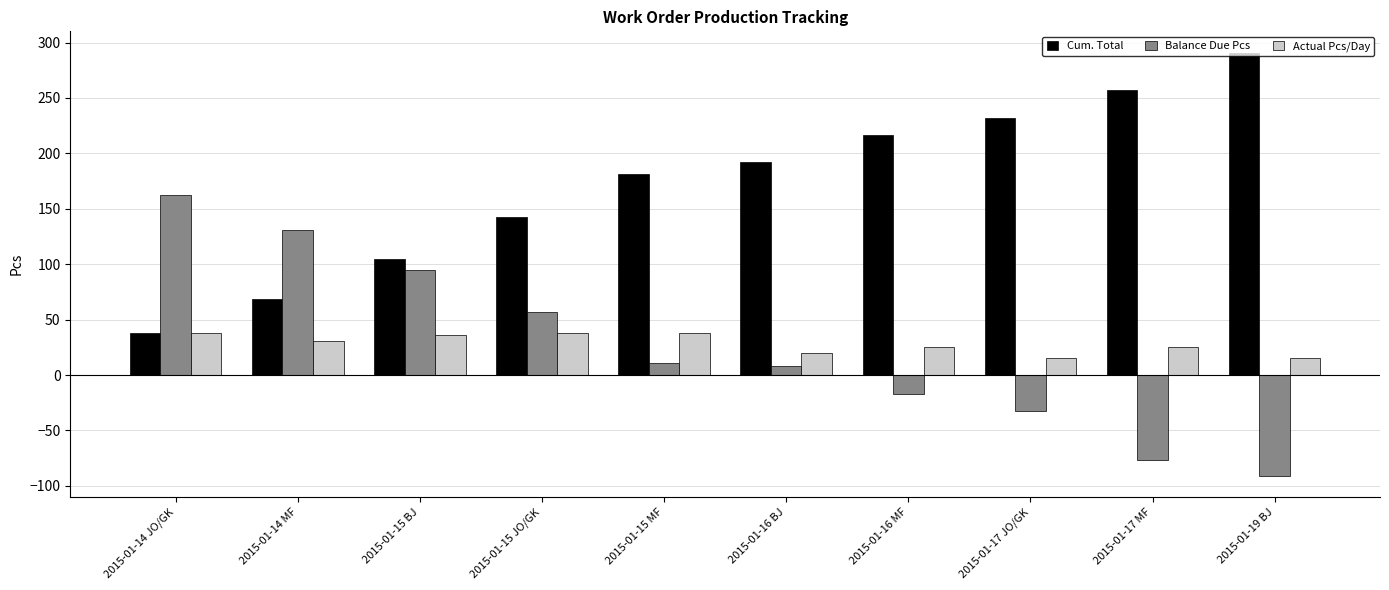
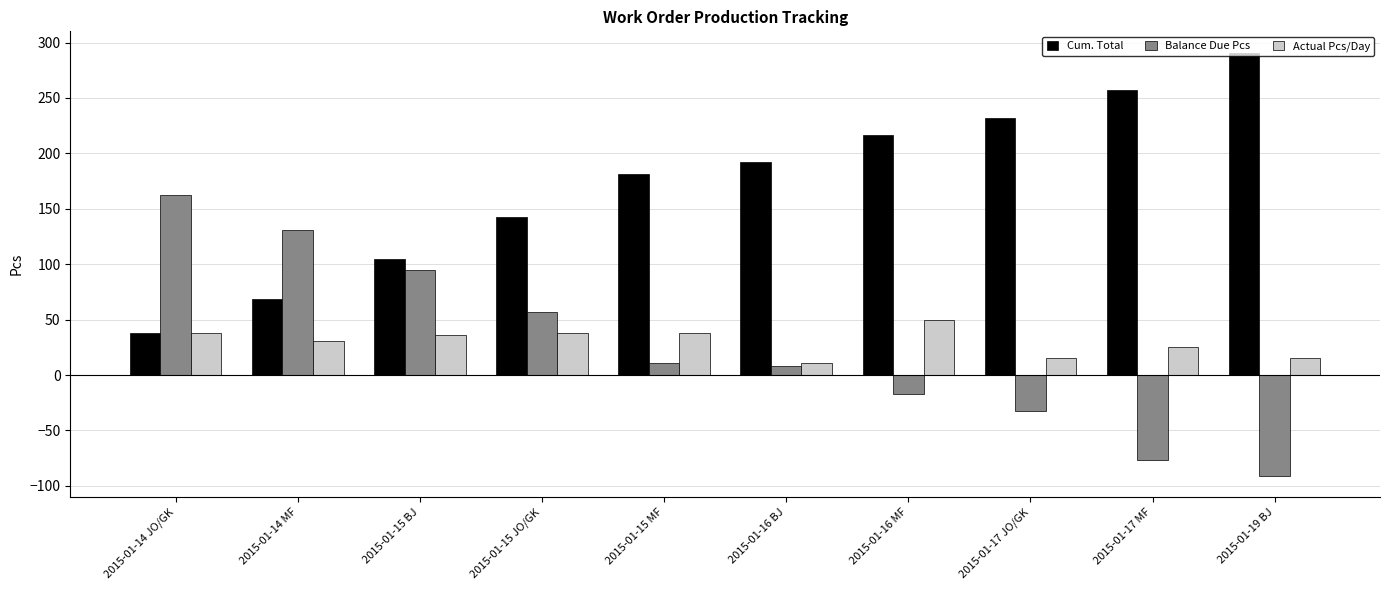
  {
    "Cum. Total": {
      "2015-01-14 JO/GK": 38,
      "2015-01-14 MF": 69,
      "2015-01-15 BJ": 105,
      "2015-01-15 JO/GK": 143,
      "2015-01-15 MF": 181,
      "2015-01-16 BJ": 192,
      "2015-01-16 MF": 217,
      "2015-01-17 JO/GK": 232,
      "2015-01-17 MF": 257
    },
    "Balance Due Pcs": {
      "2015-01-14 JO/GK": 162,
      "2015-01-14 MF": 131,
      "2015-01-15 BJ": 95,
      "2015-01-15 JO/GK": 57,
      "2015-01-15 MF": 11,
      "2015-01-16 BJ": 8,
      "2015-01-16 MF": -17,
      "2015-01-17 JO/GK": -32,
      "2015-01-17 MF": -77,
      "2015-01-19 BJ": -91
    },
    "Actual Pcs/Day": {
      "2015-01-14 JO/GK": 38,
      "2015-01-14 MF": 31,
      "2015-01-15 BJ": 36,
      "2015-01-15 JO/GK": 38,
      "2015-01-15 MF": 38,
-     "2015-01-16 BJ": 20,
-     "2015-01-16 MF": 25,
+     "2015-01-16 BJ": 11,
+     "2015-01-16 MF": 50,
      "2015-01-17 JO/GK": 15,
      "2015-01-17 MF": 25,
      "2015-01-19 BJ": 15
    }
  }
